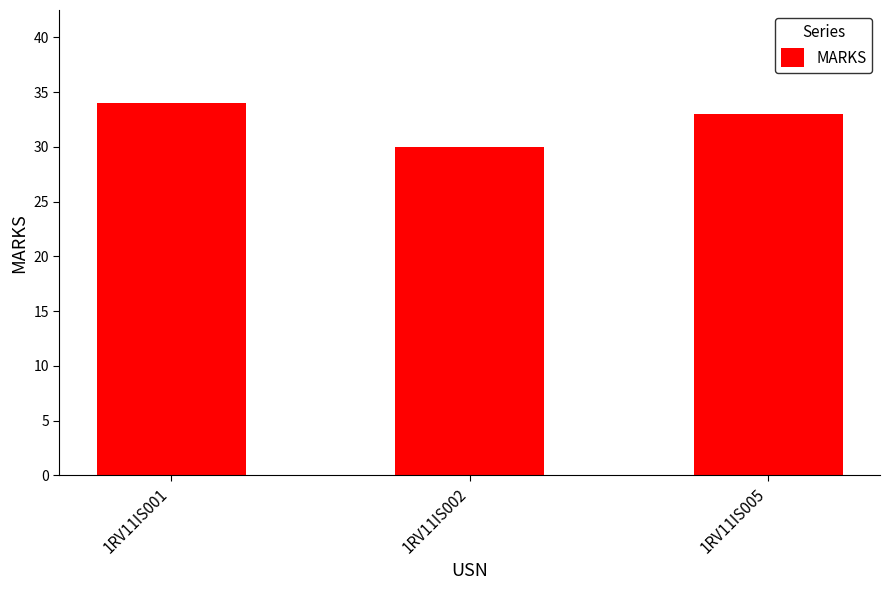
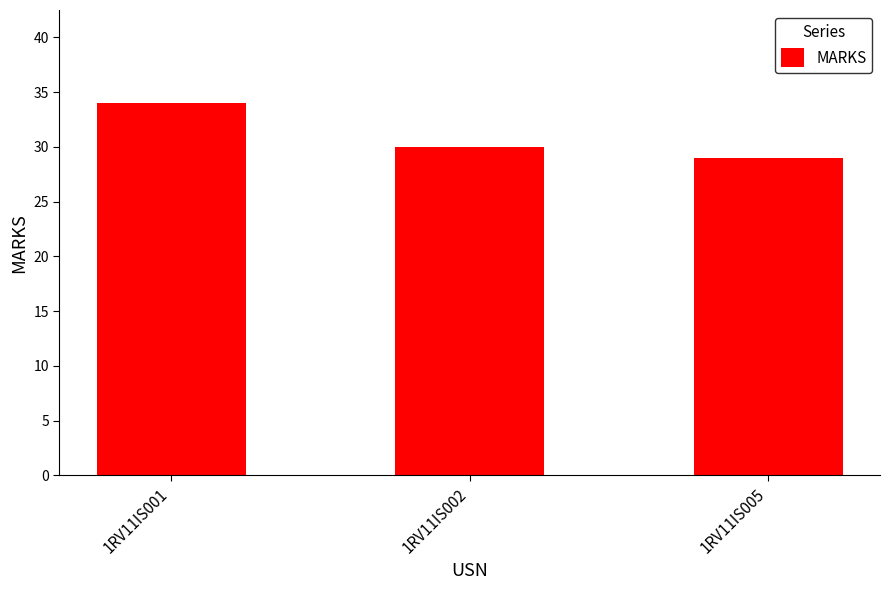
  {
    "1RV11IS001": 34,
    "1RV11IS002": 30,
-   "1RV11IS005": 33
+   "1RV11IS005": 29
  }
